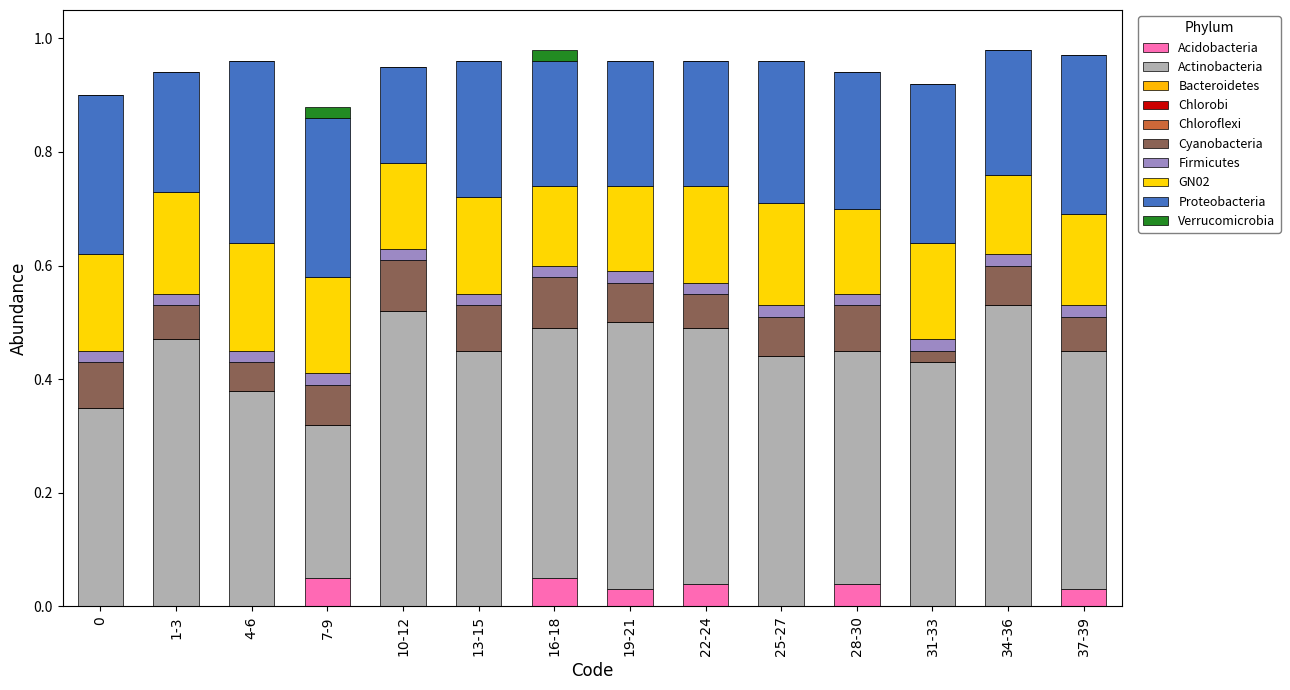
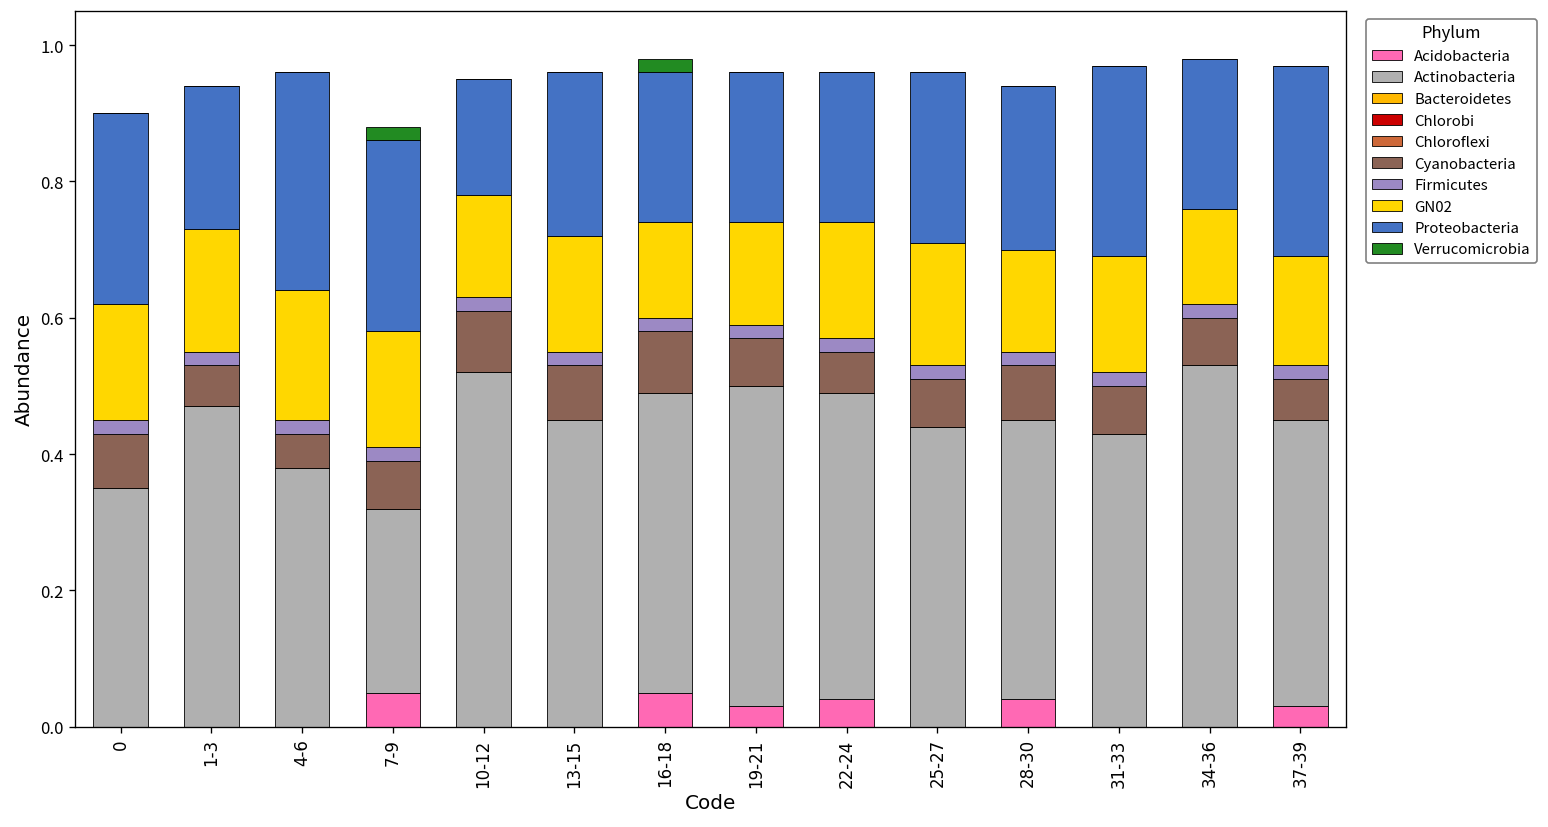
  {
    "Acidobacteria": {
      "0": 0.00,
      "1-3": 0.00,
      "4-6": 0.00,
      "7-9": 0.05,
      "10-12": 0.00,
      "13-15": 0.00,
      "16-18": 0.05,
      "19-21": 0.03,
      "22-24": 0.04,
      "25-27": 0.00,
      "28-30": 0.04,
      "31-33": 0.00,
      "34-36": 0.00,
      "37-39": 0.03
    },
    "Cyanobacteria": {
      "0": 0.08,
      "1-3": 0.06,
      "4-6": 0.05,
      "7-9": 0.07,
      "10-12": 0.09,
      "13-15": 0.08,
      "16-18": 0.09,
      "19-21": 0.07,
      "22-24": 0.06,
      "25-27": 0.07,
      "28-30": 0.08,
-     "31-33": 0.02,
+     "31-33": 0.07,
      "34-36": 0.07,
      "37-39": 0.06
    },
    "Firmicutes": {
      "0": 0.02,
      "1-3": 0.02,
      "4-6": 0.02,
      "7-9": 0.02,
      "10-12": 0.02,
      "13-15": 0.02,
      "16-18": 0.02,
      "19-21": 0.02,
      "22-24": 0.02,
      "25-27": 0.02,
      "28-30": 0.02,
      "31-33": 0.02,
      "34-36": 0.02,
      "37-39": 0.02
    },
    "GN02": {
      "0": 0.17,
      "1-3": 0.18,
      "4-6": 0.19,
      "7-9": 0.17,
      "10-12": 0.15,
      "13-15": 0.17,
      "16-18": 0.14,
      "19-21": 0.15,
      "22-24": 0.17,
      "25-27": 0.18,
      "28-30": 0.15,
      "31-33": 0.17,
      "34-36": 0.14,
      "37-39": 0.16
    },
    "Proteobacteria": {
      "0": 0.28,
      "1-3": 0.21,
      "4-6": 0.32,
      "7-9": 0.28,
      "10-12": 0.17,
      "13-15": 0.24,
      "16-18": 0.22,
      "19-21": 0.22,
      "22-24": 0.22,
      "25-27": 0.25,
      "28-30": 0.24,
      "31-33": 0.28,
      "34-36": 0.22,
      "37-39": 0.28
    },
    "Verrucomicrobia": {
      "0": 0.00,
      "1-3": 0.00,
      "4-6": 0.00,
      "7-9": 0.02,
      "10-12": 0.00,
      "13-15": 0.00,
      "16-18": 0.02,
      "19-21": 0.00,
      "22-24": 0.00,
      "25-27": 0.00,
      "28-30": 0.00,
      "31-33": 0.00,
      "34-36": 0.00,
      "37-39": 0.00
    }
  }
